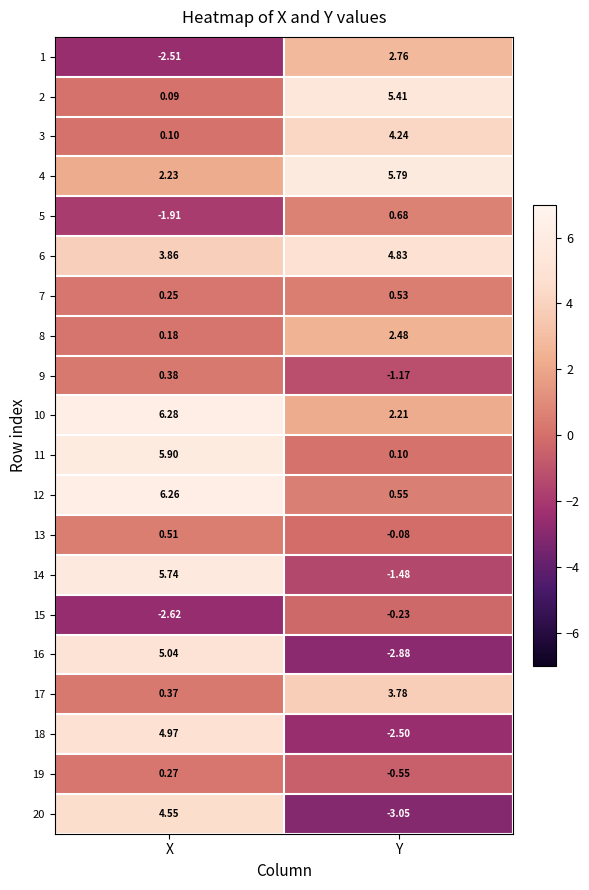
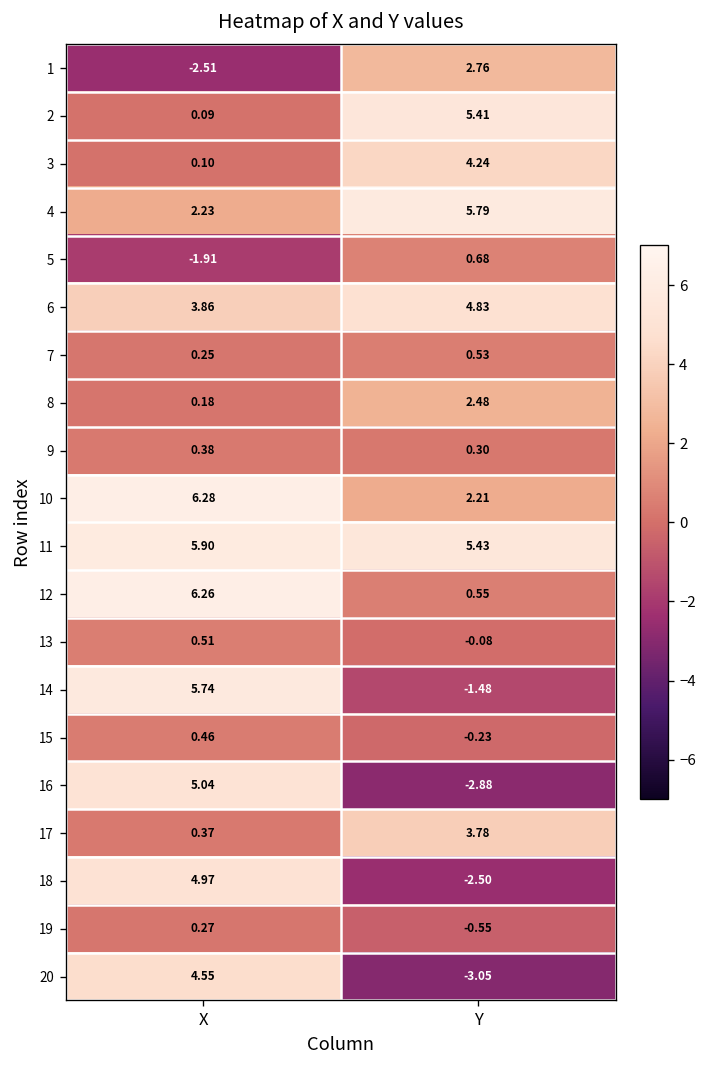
  {
    "1": {
      "X": -2.51,
      "Y": 2.76
    },
    "2": {
      "X": 0.09,
      "Y": 5.41
    },
    "3": {
      "X": 0.10,
      "Y": 4.24
    },
    "4": {
      "X": 2.23,
      "Y": 5.79
    },
    "5": {
      "X": -1.91,
      "Y": 0.68
    },
    "6": {
      "X": 3.86,
      "Y": 4.83
    },
    "7": {
      "X": 0.25,
      "Y": 0.53
    },
    "8": {
      "X": 0.18,
      "Y": 2.48
    },
    "9": {
      "X": 0.38,
-     "Y": -1.17
+     "Y": 0.30
    },
    "10": {
      "X": 6.28,
      "Y": 2.21
    },
    "11": {
      "X": 5.90,
-     "Y": 0.10
+     "Y": 5.43
    },
    "12": {
      "X": 6.26,
      "Y": 0.55
    },
    "13": {
      "X": 0.51,
      "Y": -0.08
    },
    "14": {
      "X": 5.74,
      "Y": -1.48
    },
    "15": {
-     "X": -2.62,
+     "X": 0.46,
      "Y": -0.23
    },
    "16": {
      "X": 5.04,
      "Y": -2.88
    },
    "17": {
      "X": 0.37,
      "Y": 3.78
    },
    "18": {
      "X": 4.97,
      "Y": -2.50
    },
    "19": {
      "X": 0.27,
      "Y": -0.55
    },
    "20": {
      "X": 4.55,
      "Y": -3.05
    }
  }
